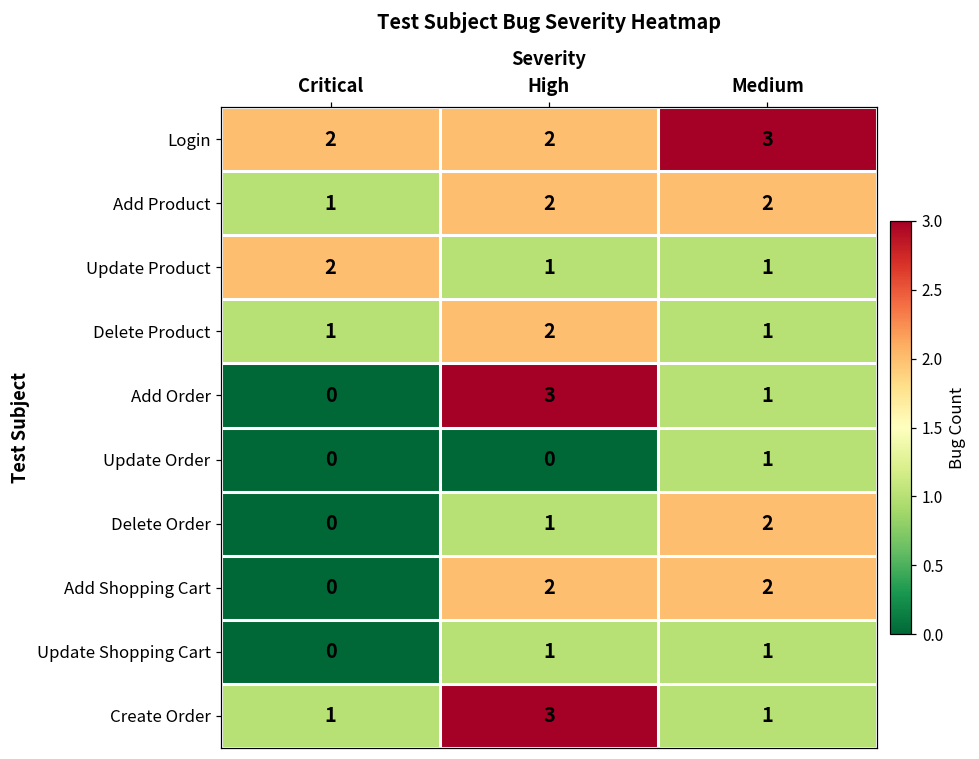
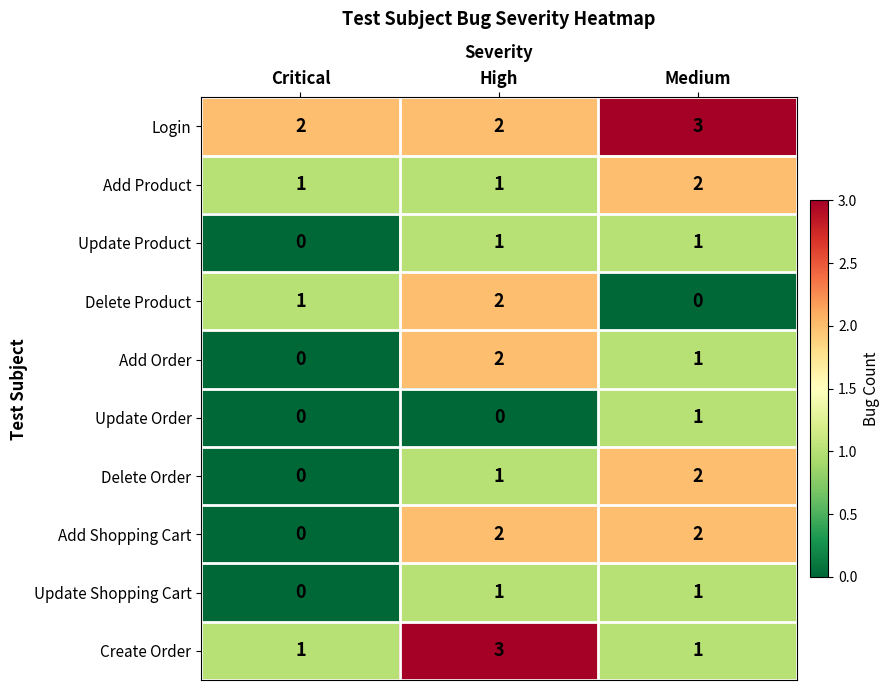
  {
    "Login": {
      "Critical": 2,
      "High": 2,
      "Medium": 3
    },
    "Add Product": {
      "Critical": 1,
-     "High": 2,
+     "High": 1,
      "Medium": 2
    },
    "Update Product": {
-     "Critical": 2,
+     "Critical": 0,
      "High": 1,
      "Medium": 1
    },
    "Delete Product": {
      "Critical": 1,
      "High": 2,
-     "Medium": 1
+     "Medium": 0
    },
    "Add Order": {
      "Critical": 0,
-     "High": 3,
+     "High": 2,
      "Medium": 1
    },
    "Update Order": {
      "Critical": 0,
      "High": 0,
      "Medium": 1
    },
    "Delete Order": {
      "Critical": 0,
      "High": 1,
      "Medium": 2
    },
    "Add Shopping Cart": {
      "Critical": 0,
      "High": 2,
      "Medium": 2
    },
    "Update Shopping Cart": {
      "Critical": 0,
      "High": 1,
      "Medium": 1
    },
    "Create Order": {
      "Critical": 1,
      "High": 3,
      "Medium": 1
    }
  }
